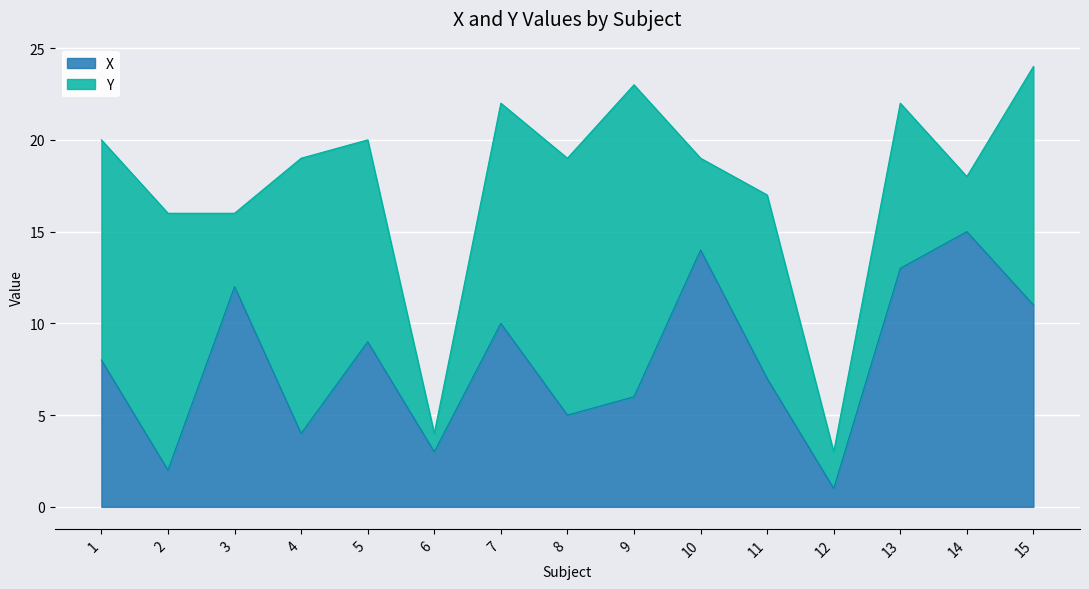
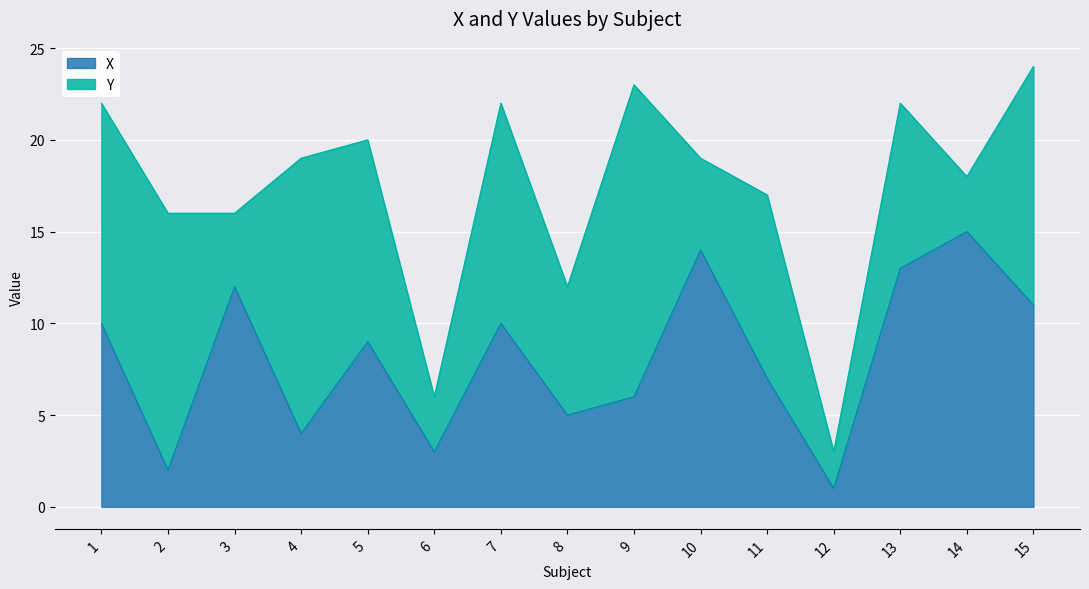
  {
    "X": {
-     "1": 8,
+     "1": 10,
      "2": 2,
      "3": 12,
      "4": 4,
      "5": 9,
      "6": 3,
      "7": 10,
      "8": 5,
      "9": 6,
      "10": 14,
      "11": 7,
      "12": 1,
      "13": 13,
      "14": 15,
      "15": 11
    },
    "Y": {
      "1": 12,
      "2": 14,
      "3": 4,
      "4": 15,
      "5": 11,
-     "6": 1,
+     "6": 3,
      "7": 12,
-     "8": 14,
+     "8": 7,
      "9": 17,
      "10": 5,
      "11": 10,
      "12": 2,
      "13": 9,
      "14": 3,
      "15": 13
    }
  }
